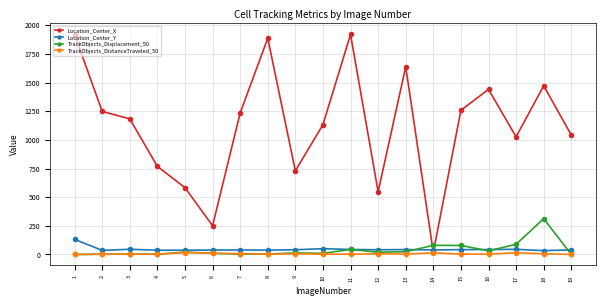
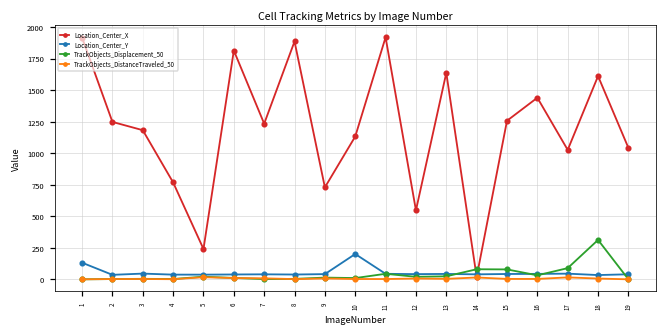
  {
    "Location_Center_X": {
      "2": 1250,
      "3": 1180,
      "4": 770,
-     "5": 580,
-     "6": 250,
+     "5": 240,
+     "6": 1820,
      "7": 1230,
      "8": 1890,
      "9": 730,
      "10": 1130,
      "11": 1920,
      "12": 550,
      "13": 1640,
      "15": 1260,
      "16": 1440,
      "17": 1030,
-     "18": 1470,
+     "18": 1610,
      "19": 1040
    },
    "Location_Center_Y": {
      "1": 130,
      "2": 40,
      "3": 50,
      "4": 40,
      "6": 40,
      "7": 40,
      "8": 40,
      "9": 40,
-     "10": 50,
+     "10": 200,
      "15": 40,
      "17": 40,
      "18": 30,
      "19": 40
    },
    "TrackObjects_Displacement_50": {
      "14": 80,
      "15": 80,
      "17": 90,
      "18": 310
    },
    "TrackObjects_DistanceTraveled_50": {
      "11": 0,
      "15": 0,
      "16": 0,
      "17": 20,
      "18": 10
    }
  }
